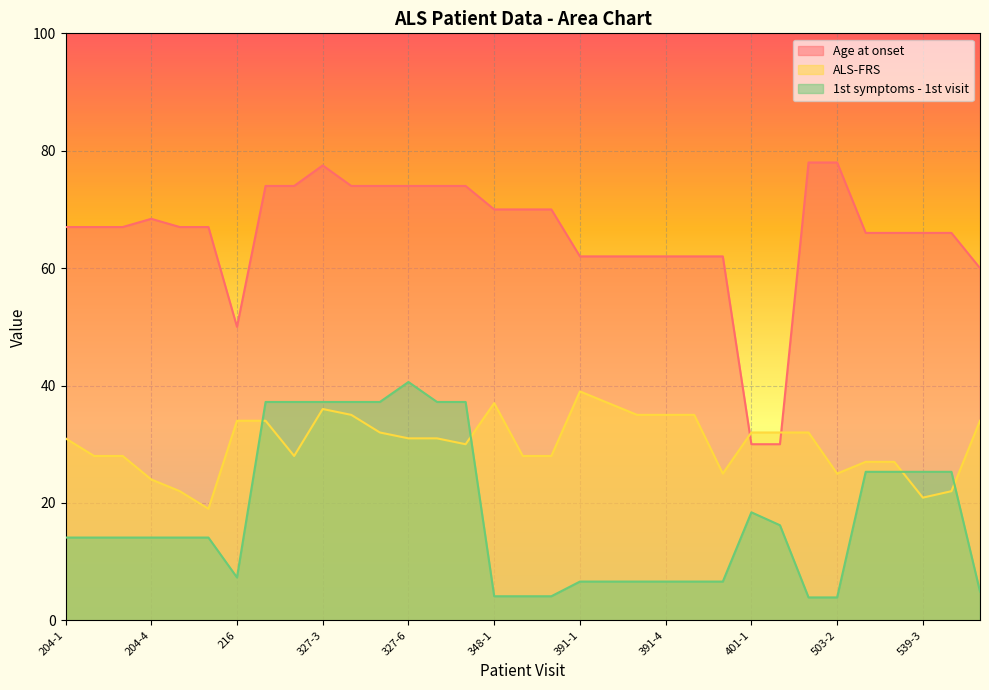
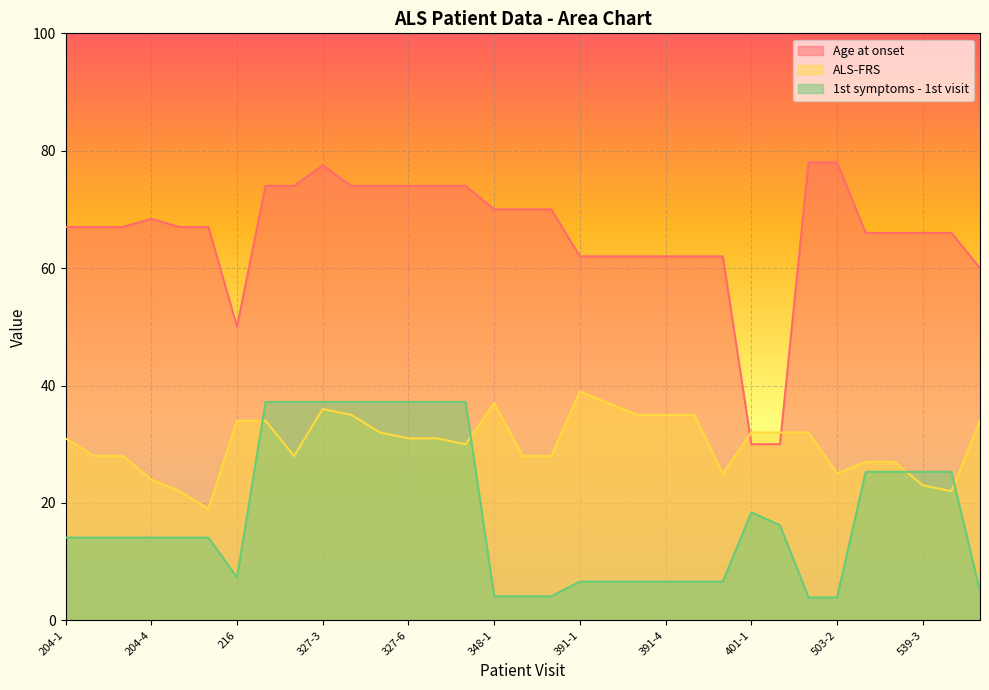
  {
    "Age at onset": {
      "204-1": 67,
      "204-4": 68,
      "216": 50,
      "327-3": 78,
      "327-6": 74,
      "348-1": 70,
      "391-1": 62,
      "391-4": 62,
      "401-1": 30,
      "503-2": 78,
      "539-3": 66
    },
    "ALS-FRS": {
      "204-1": 31,
      "204-4": 24,
      "216": 34,
      "327-3": 36,
      "327-6": 31,
      "348-1": 37,
      "391-1": 39,
      "391-4": 35,
      "401-1": 32,
      "503-2": 25,
-     "539-3": 21
+     "539-3": 23
    },
    "1st symptoms - 1st visit": {
      "204-1": 14,
      "204-4": 14,
      "216": 7,
      "327-3": 37,
-     "327-6": 41,
+     "327-6": 37,
      "348-1": 4,
      "391-1": 7,
      "391-4": 7,
      "401-1": 18,
      "503-2": 4,
      "539-3": 25
    }
  }
